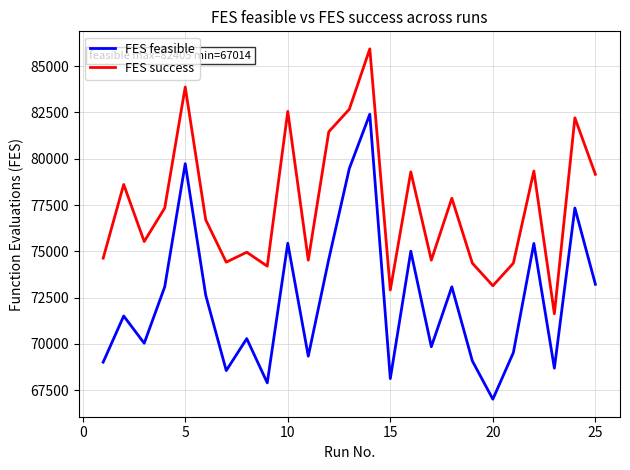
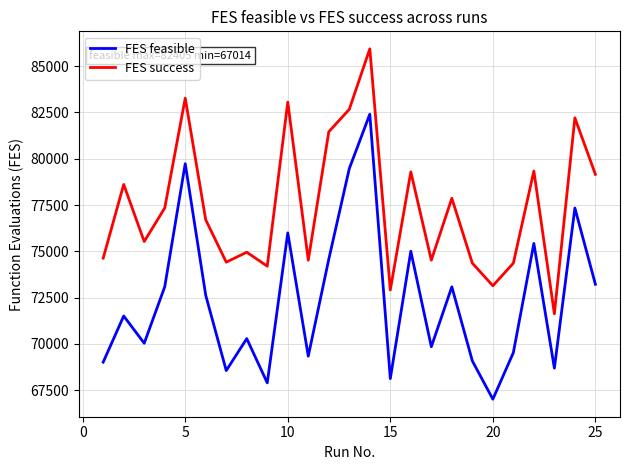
  {
    "FES feasible": {
      "5": 79700,
-     "10": 75400,
+     "10": 76000,
      "15": 68100,
      "20": 67000,
      "25": 73200
    },
    "FES success": {
-     "5": 83900,
-     "10": 82600,
+     "5": 83300,
+     "10": 83100,
      "15": 72900,
      "20": 73100,
      "25": 79200
    }
  }
